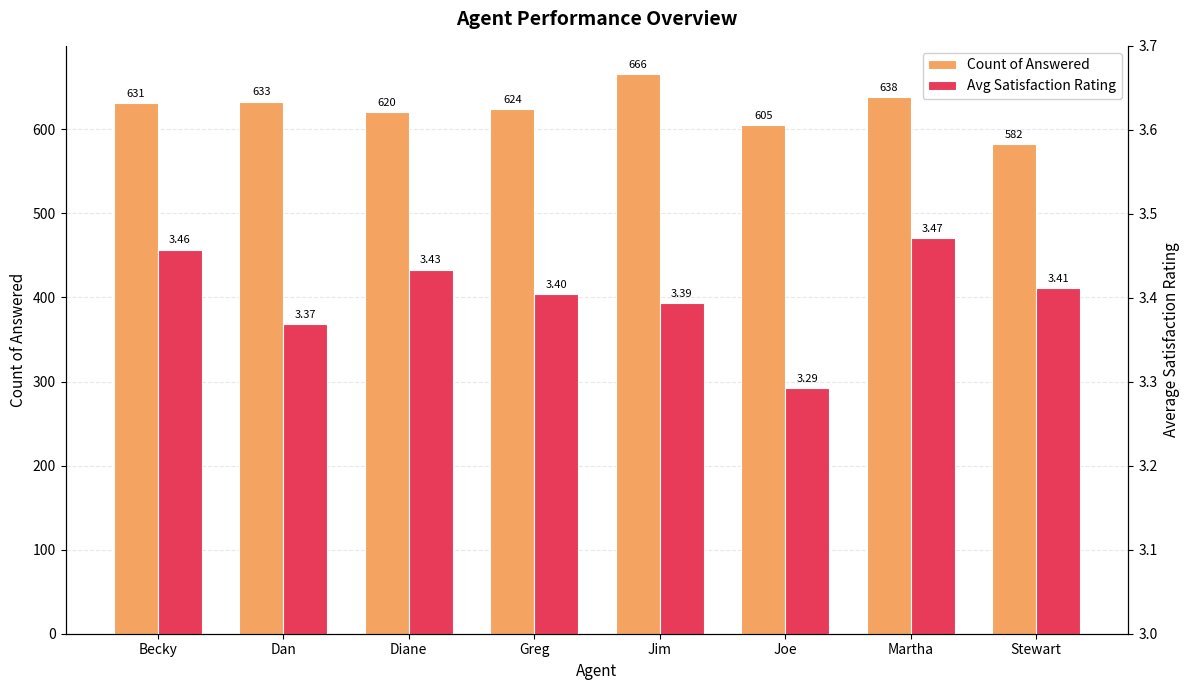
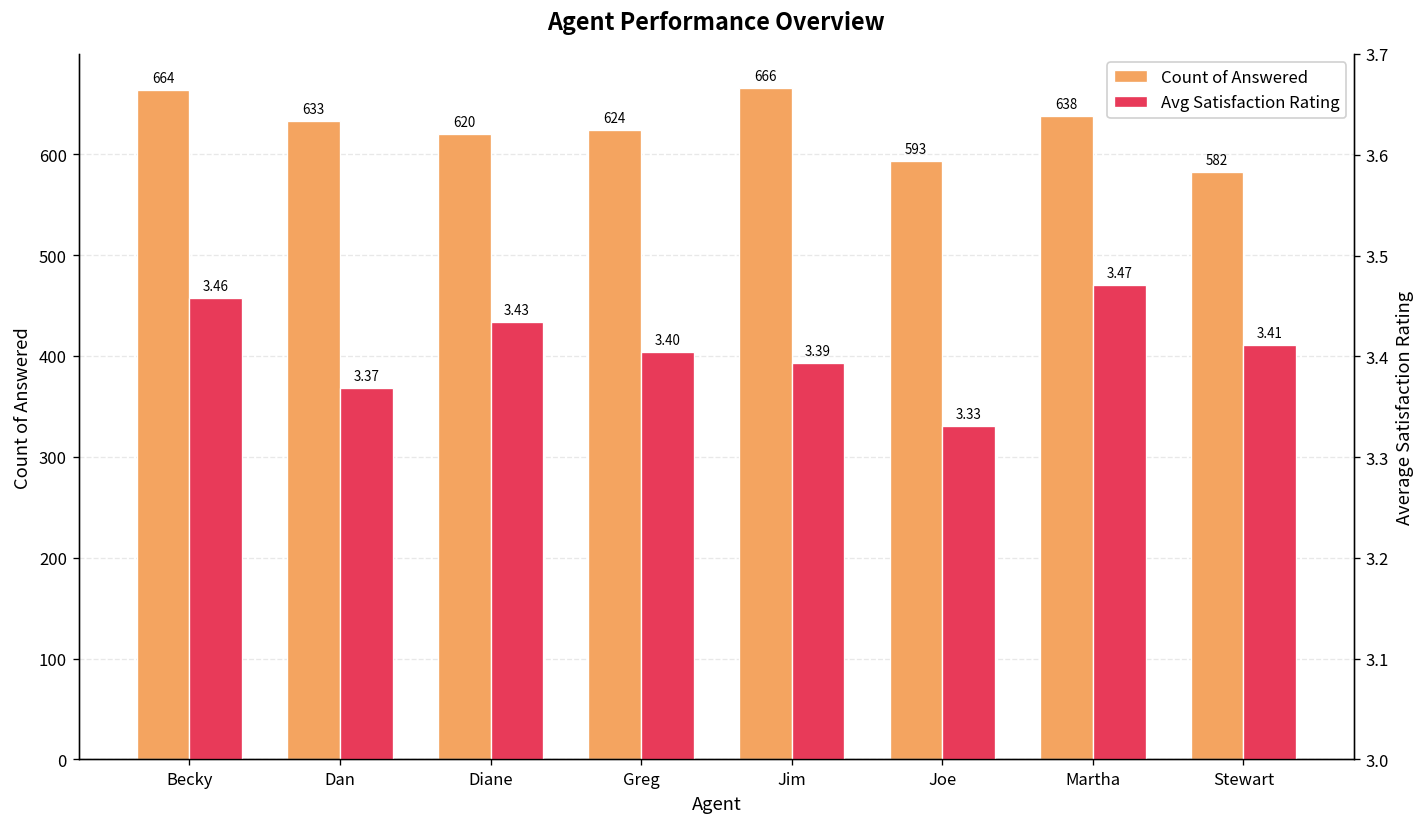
  {
    "Count of Answered": {
-     "Becky": 631,
+     "Becky": 664,
      "Dan": 633,
      "Diane": 620,
      "Greg": 624,
      "Jim": 666,
-     "Joe": 605,
+     "Joe": 593,
      "Martha": 638,
      "Stewart": 582
    },
    "Avg Satisfaction Rating": {
      "Becky": 3.46,
      "Dan": 3.37,
      "Diane": 3.43,
      "Greg": 3.40,
      "Jim": 3.39,
-     "Joe": 3.29,
+     "Joe": 3.33,
      "Martha": 3.47,
      "Stewart": 3.41
    }
  }
